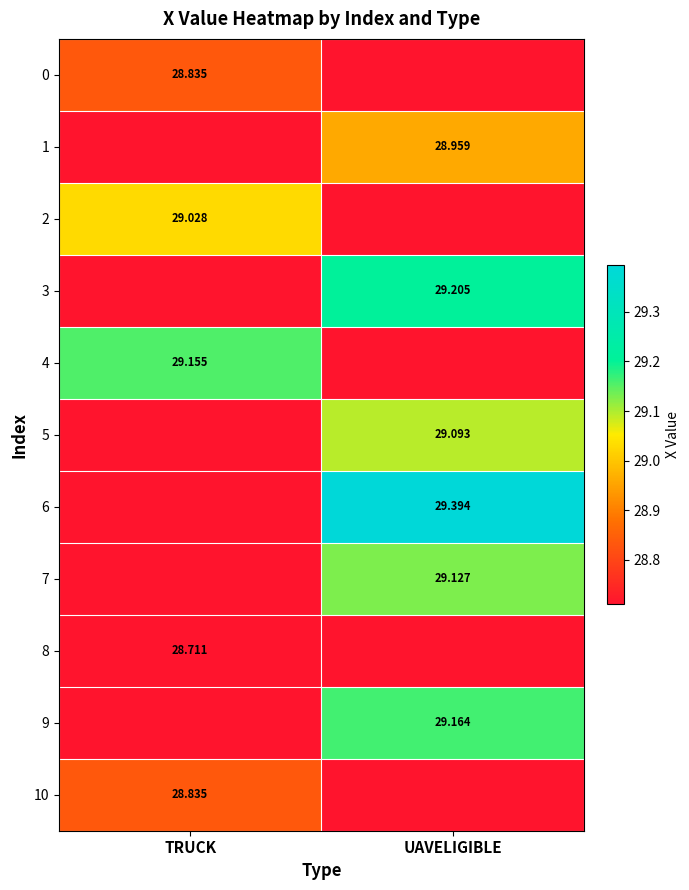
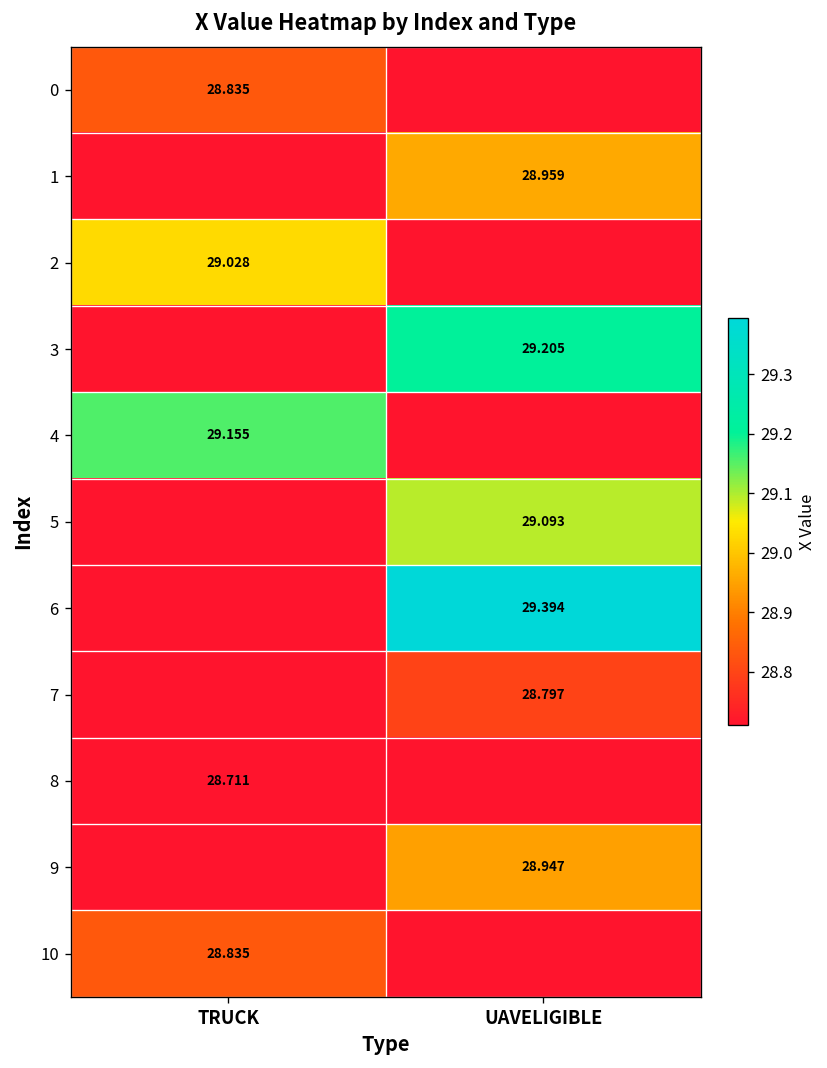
  {
    "0": {
      "TRUCK": 28.835
    },
    "1": {
      "UAVELIGIBLE": 28.959
    },
    "2": {
      "TRUCK": 29.028
    },
    "3": {
      "UAVELIGIBLE": 29.205
    },
    "4": {
      "TRUCK": 29.155
    },
    "5": {
      "UAVELIGIBLE": 29.093
    },
    "6": {
      "UAVELIGIBLE": 29.394
    },
    "7": {
-     "UAVELIGIBLE": 29.127
+     "UAVELIGIBLE": 28.797
    },
    "8": {
      "TRUCK": 28.711
    },
    "9": {
-     "UAVELIGIBLE": 29.164
+     "UAVELIGIBLE": 28.947
    },
    "10": {
      "TRUCK": 28.835
    }
  }
